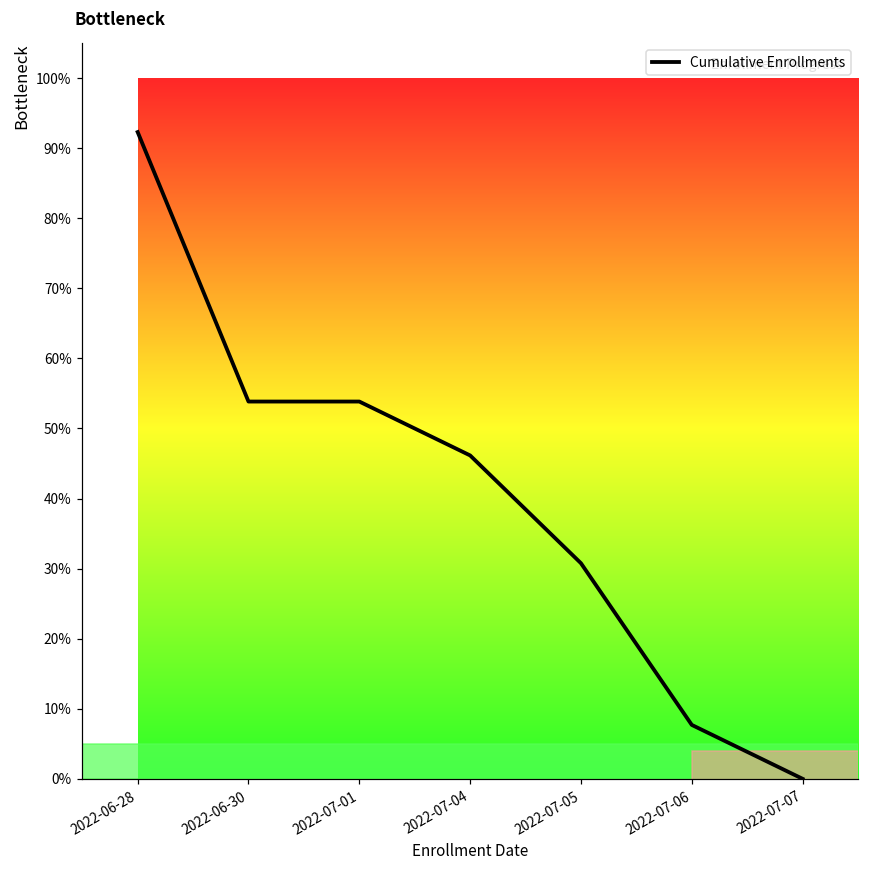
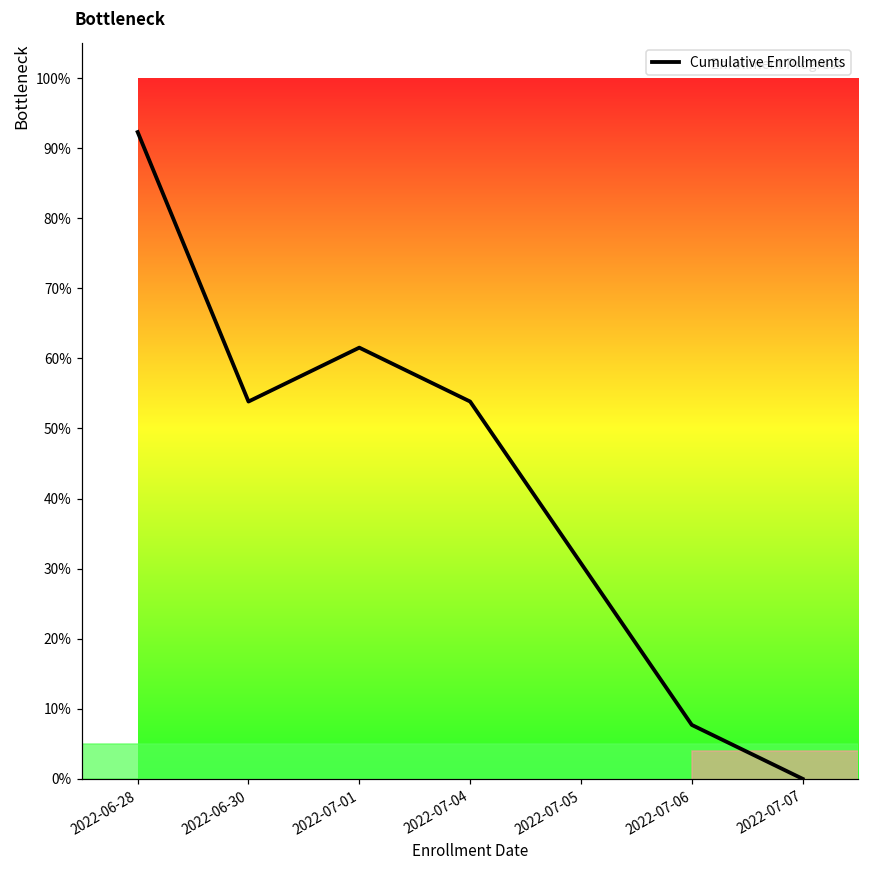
  {
    "2022-06-28": "92%",
    "2022-06-30": "54%",
-   "2022-07-01": "54%",
-   "2022-07-04": "46%",
+   "2022-07-01": "62%",
+   "2022-07-04": "54%",
    "2022-07-05": "31%",
    "2022-07-06": "8%"
  }
